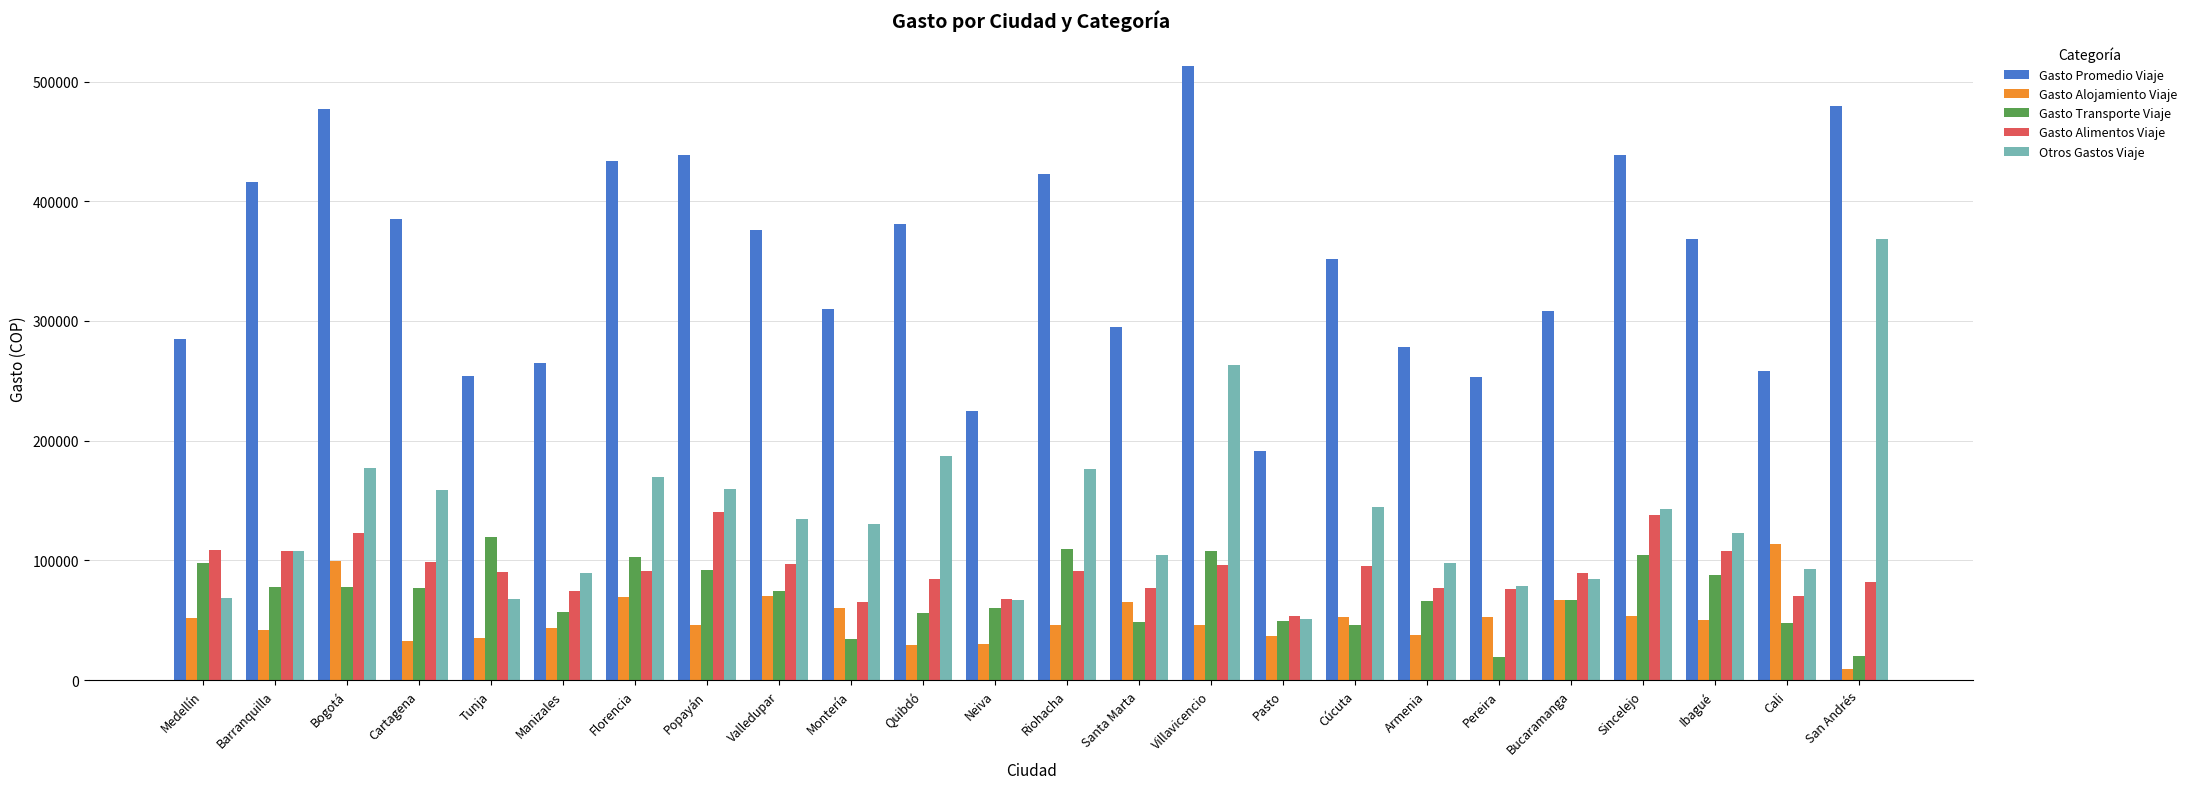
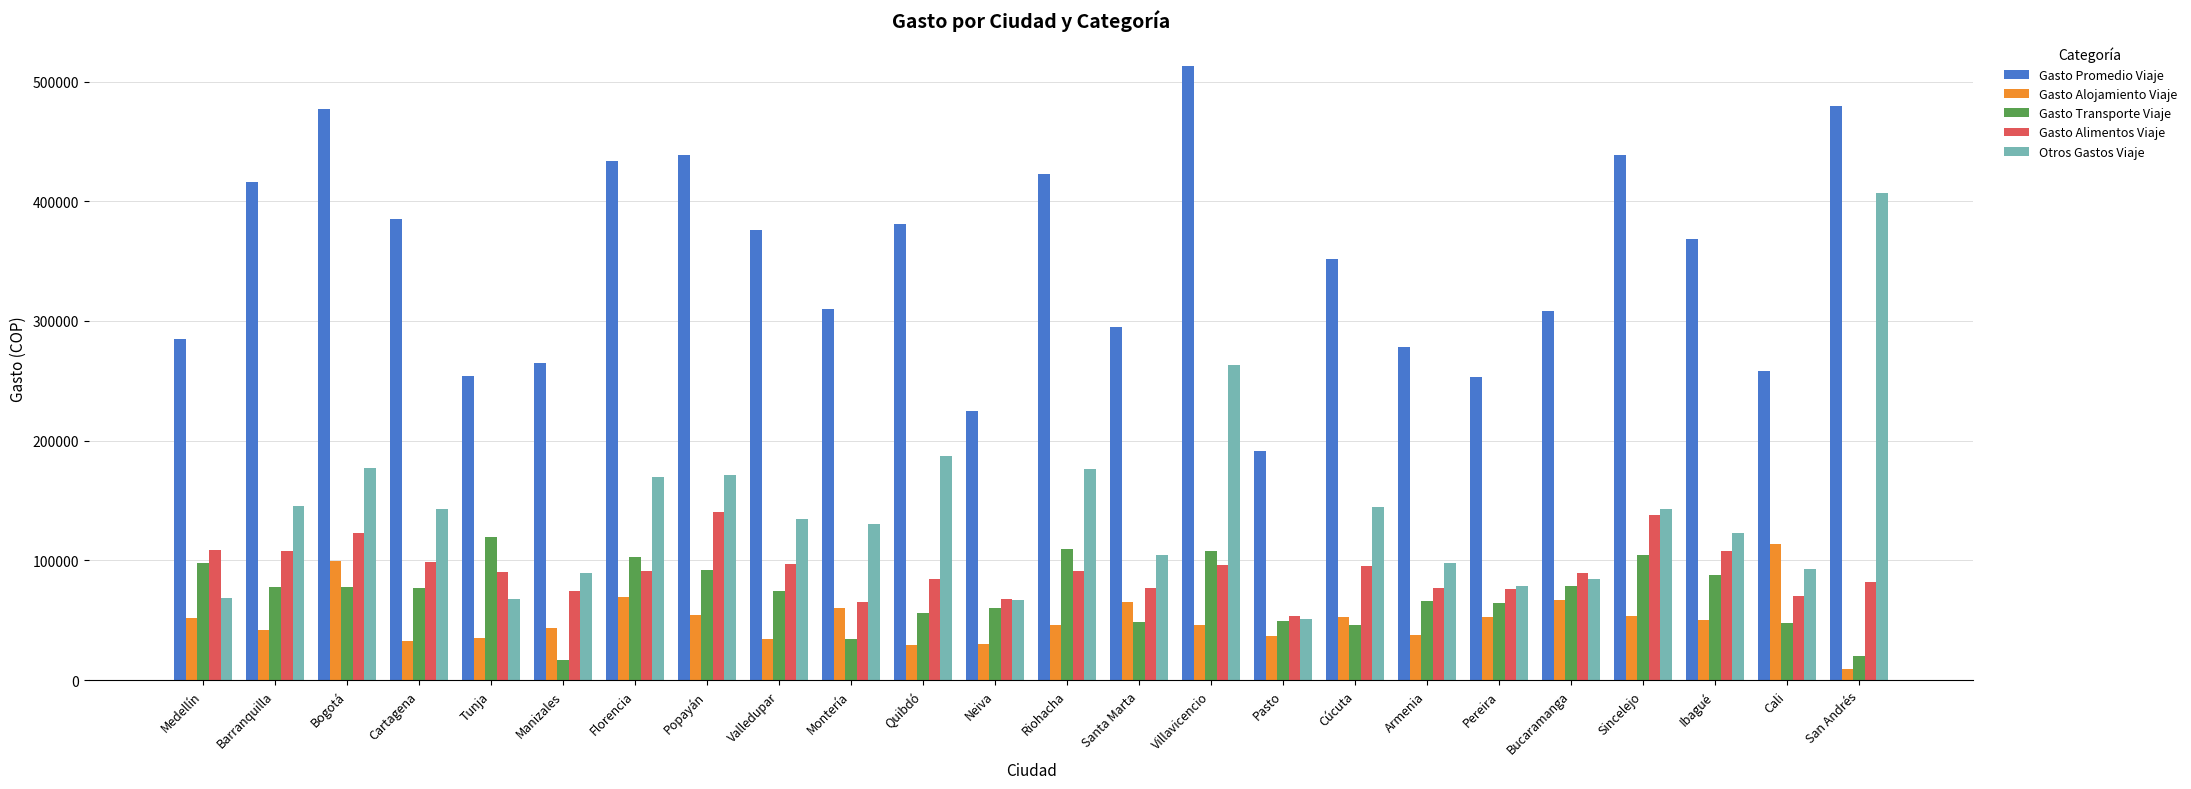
  {
    "Gasto Promedio Viaje": {
      "Medellín": 285000,
      "Barranquilla": 416000,
      "Bogotá": 477000,
      "Cartagena": 385000,
      "Tunja": 254000,
      "Manizales": 265000,
      "Florencia": 434000,
      "Popayán": 439000,
      "Valledupar": 376000,
      "Montería": 310000,
      "Quibdó": 381000,
      "Neiva": 225000,
      "Riohacha": 422000,
      "Santa Marta": 295000,
      "Villavicencio": 513000,
      "Pasto": 191000,
      "Cúcuta": 351000,
      "Armenia": 279000,
      "Pereira": 253000,
      "Bucaramanga": 308000,
      "Sincelejo": 439000,
      "Ibagué": 369000,
      "Cali": 258000,
      "San Andrés": 480000
    },
    "Gasto Alojamiento Viaje": {
      "Medellín": 52000,
      "Barranquilla": 42000,
      "Bogotá": 99000,
      "Cartagena": 32000,
      "Tunja": 35000,
      "Manizales": 44000,
      "Florencia": 70000,
-     "Popayán": 46000,
-     "Valledupar": 70000,
+     "Popayán": 55000,
+     "Valledupar": 35000,
      "Montería": 60000,
      "Quibdó": 29000,
      "Neiva": 30000,
      "Riohacha": 46000,
      "Santa Marta": 65000,
      "Villavicencio": 46000,
      "Pasto": 36000,
      "Cúcuta": 53000,
      "Armenia": 38000,
      "Pereira": 53000,
      "Bucaramanga": 67000,
      "Sincelejo": 54000,
      "Ibagué": 50000,
      "Cali": 114000,
      "San Andrés": 9000
    },
    "Gasto Transporte Viaje": {
      "Medellín": 98000,
      "Barranquilla": 77000,
      "Bogotá": 78000,
      "Cartagena": 77000,
      "Tunja": 119000,
-     "Manizales": 57000,
+     "Manizales": 17000,
      "Florencia": 103000,
      "Popayán": 92000,
      "Valledupar": 74000,
      "Montería": 35000,
      "Quibdó": 56000,
      "Neiva": 60000,
      "Riohacha": 109000,
      "Santa Marta": 49000,
      "Villavicencio": 108000,
      "Pasto": 50000,
      "Cúcuta": 46000,
      "Armenia": 66000,
-     "Pereira": 19000,
-     "Bucaramanga": 67000,
+     "Pereira": 64000,
+     "Bucaramanga": 78000,
      "Sincelejo": 104000,
      "Ibagué": 88000,
      "Cali": 47000,
      "San Andrés": 20000
    },
    "Gasto Alimentos Viaje": {
      "Medellín": 109000,
      "Barranquilla": 108000,
      "Bogotá": 123000,
      "Cartagena": 98000,
      "Tunja": 91000,
      "Manizales": 75000,
      "Florencia": 91000,
      "Popayán": 140000,
      "Valledupar": 97000,
      "Montería": 66000,
      "Quibdó": 85000,
      "Neiva": 67000,
      "Riohacha": 91000,
      "Santa Marta": 77000,
      "Villavicencio": 96000,
      "Pasto": 54000,
      "Cúcuta": 96000,
      "Armenia": 77000,
      "Pereira": 76000,
      "Bucaramanga": 90000,
      "Sincelejo": 138000,
      "Ibagué": 108000,
      "Cali": 70000,
      "San Andrés": 82000
    },
    "Otros Gastos Viaje": {
      "Medellín": 69000,
-     "Barranquilla": 108000,
+     "Barranquilla": 146000,
      "Bogotá": 177000,
-     "Cartagena": 159000,
+     "Cartagena": 143000,
      "Tunja": 68000,
      "Manizales": 90000,
      "Florencia": 170000,
-     "Popayán": 160000,
+     "Popayán": 171000,
      "Valledupar": 135000,
      "Montería": 130000,
      "Quibdó": 187000,
      "Neiva": 67000,
      "Riohacha": 176000,
      "Santa Marta": 105000,
      "Villavicencio": 263000,
      "Pasto": 51000,
      "Cúcuta": 145000,
      "Armenia": 98000,
      "Pereira": 79000,
      "Bucaramanga": 85000,
      "Sincelejo": 143000,
      "Ibagué": 123000,
      "Cali": 93000,
-     "San Andrés": 368000
+     "San Andrés": 407000
    }
  }
